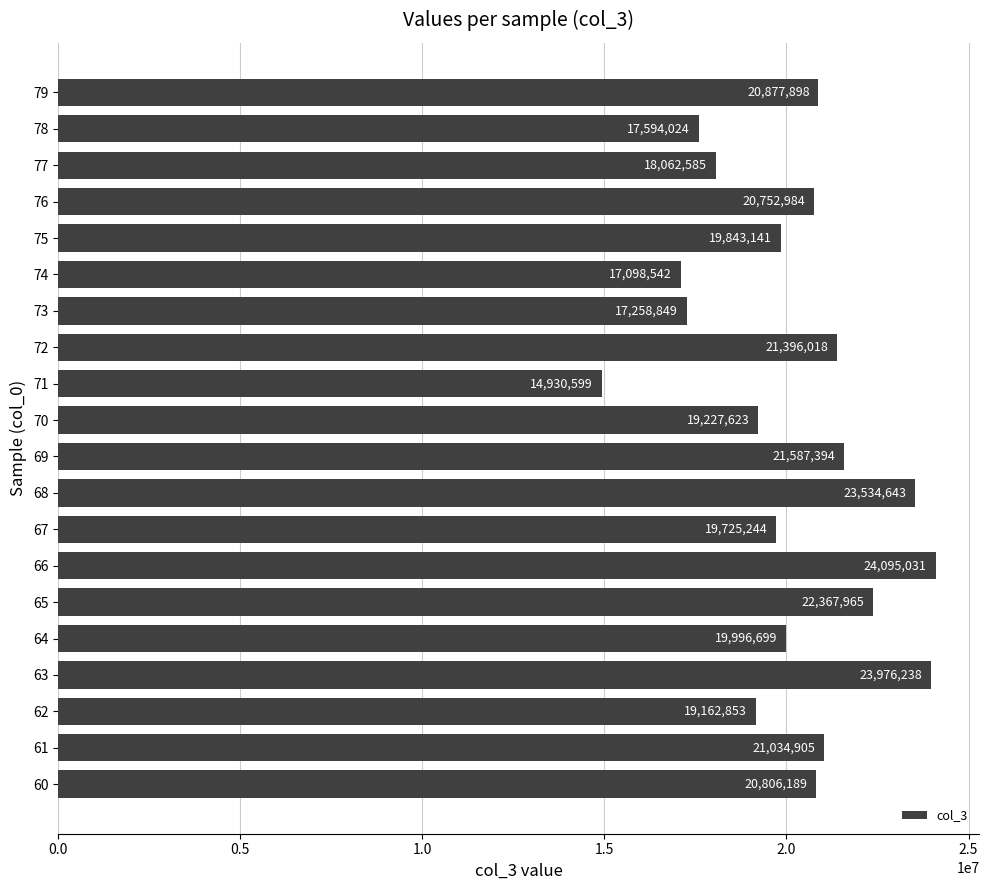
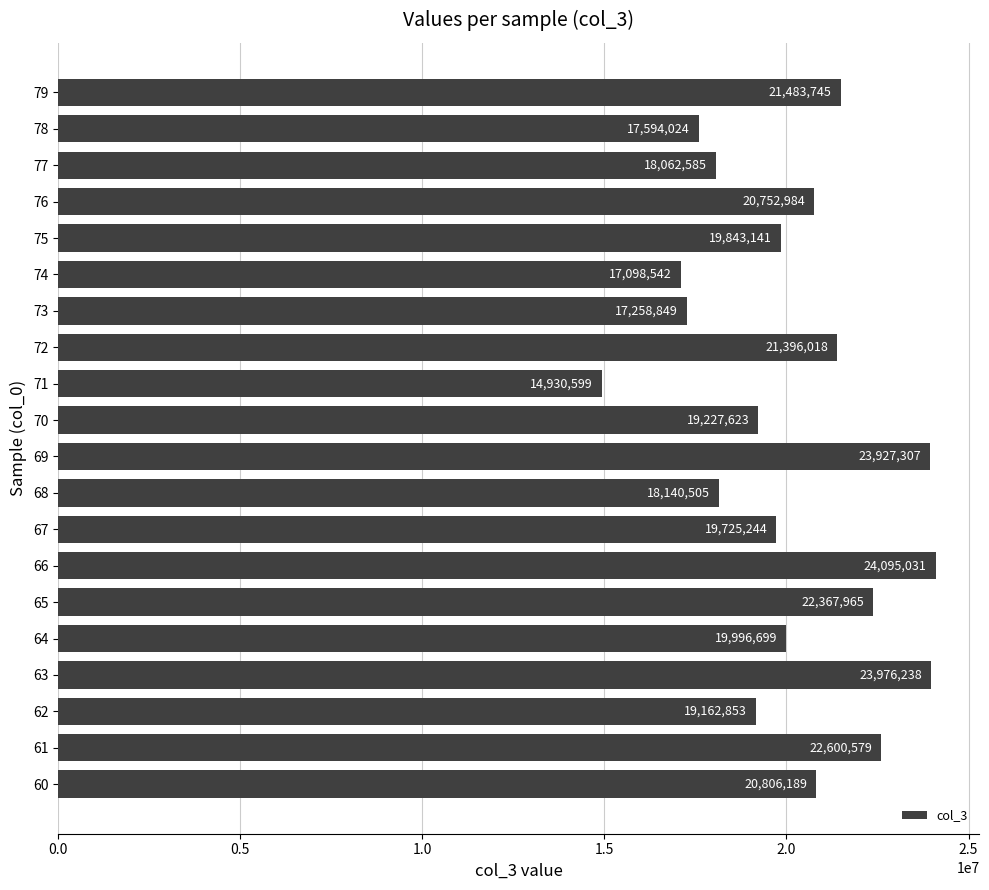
  {
-   "79": "20,877,898",
+   "79": "21,483,745",
    "78": "17,594,024",
    "77": "18,062,585",
    "76": "20,752,984",
    "75": "19,843,141",
    "74": "17,098,542",
    "73": "17,258,849",
    "72": "21,396,018",
    "71": "14,930,599",
    "70": "19,227,623",
-   "69": "21,587,394",
-   "68": "23,534,643",
+   "69": "23,927,307",
+   "68": "18,140,505",
    "67": "19,725,244",
    "66": "24,095,031",
    "65": "22,367,965",
    "64": "19,996,699",
    "63": "23,976,238",
    "62": "19,162,853",
-   "61": "21,034,905",
+   "61": "22,600,579",
    "60": "20,806,189"
  }
